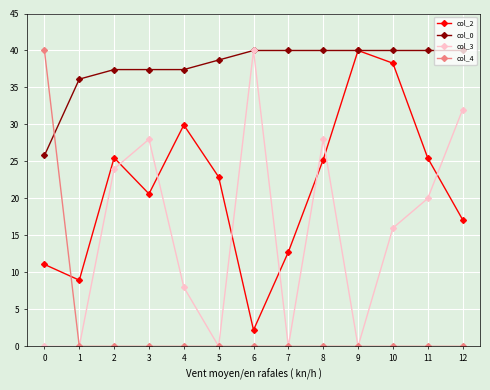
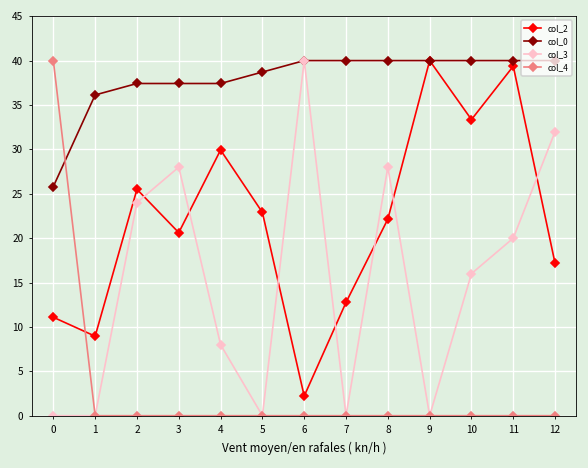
  {
    "col_2": {
      "0": 11,
      "1": 9,
      "2": 26,
      "3": 21,
      "4": 30,
      "5": 23,
      "6": 2,
      "7": 13,
-     "8": 25,
-     "10": 38,
-     "11": 25,
+     "8": 22,
+     "10": 33,
+     "11": 39,
      "12": 17
    },
    "col_0": {
      "0": 26,
      "1": 36,
      "2": 37,
      "3": 37,
      "4": 37,
      "5": 39,
      "7": 40,
      "8": 40,
      "10": 40,
      "11": 40
    },
    "col_3": {
      "0": 0,
      "2": 24,
      "3": 28,
      "4": 8,
      "8": 28,
      "10": 16,
      "11": 20,
      "12": 32
    },
    "col_4": {
      "0": 40,
      "2": 0,
      "3": 0,
      "4": 0,
      "6": 0,
      "8": 0,
      "10": 0,
      "11": 0,
      "12": 0
    }
  }
